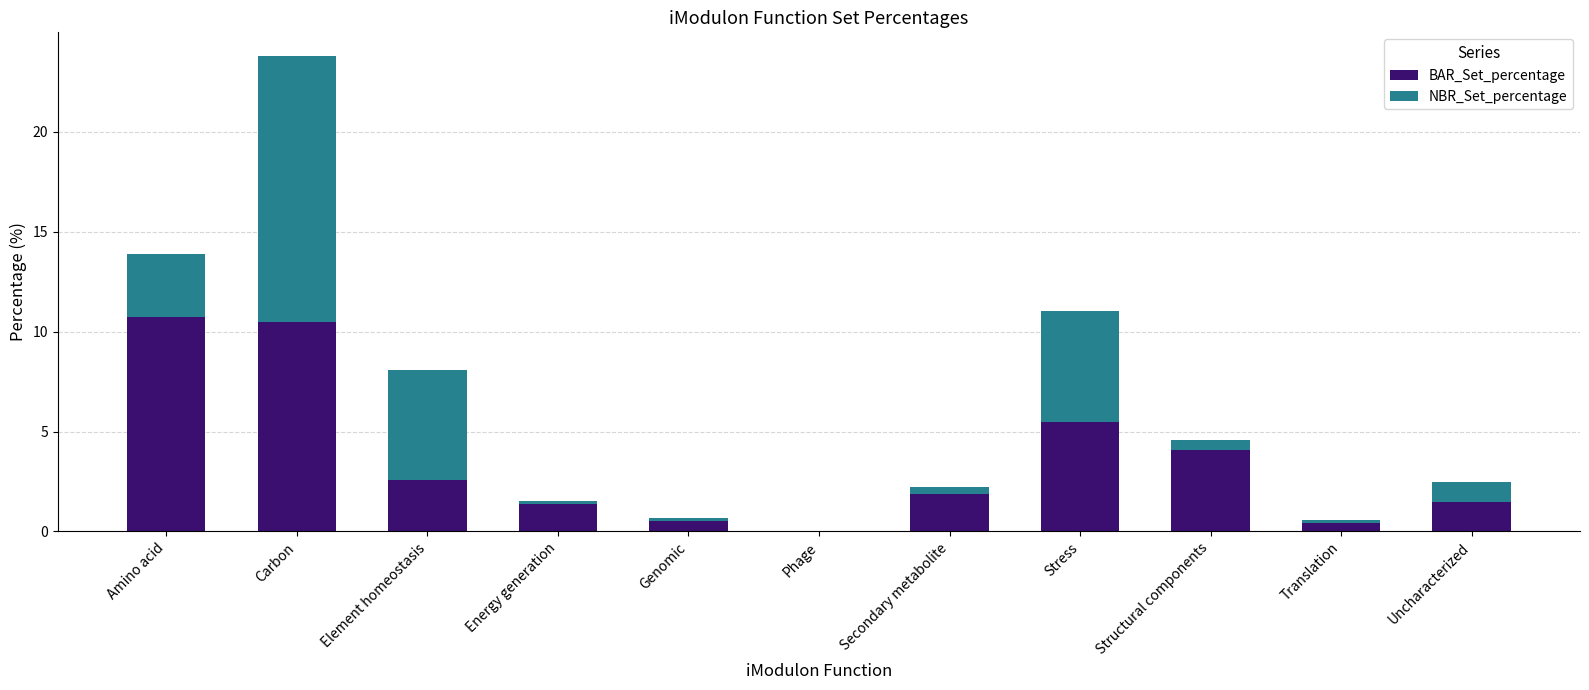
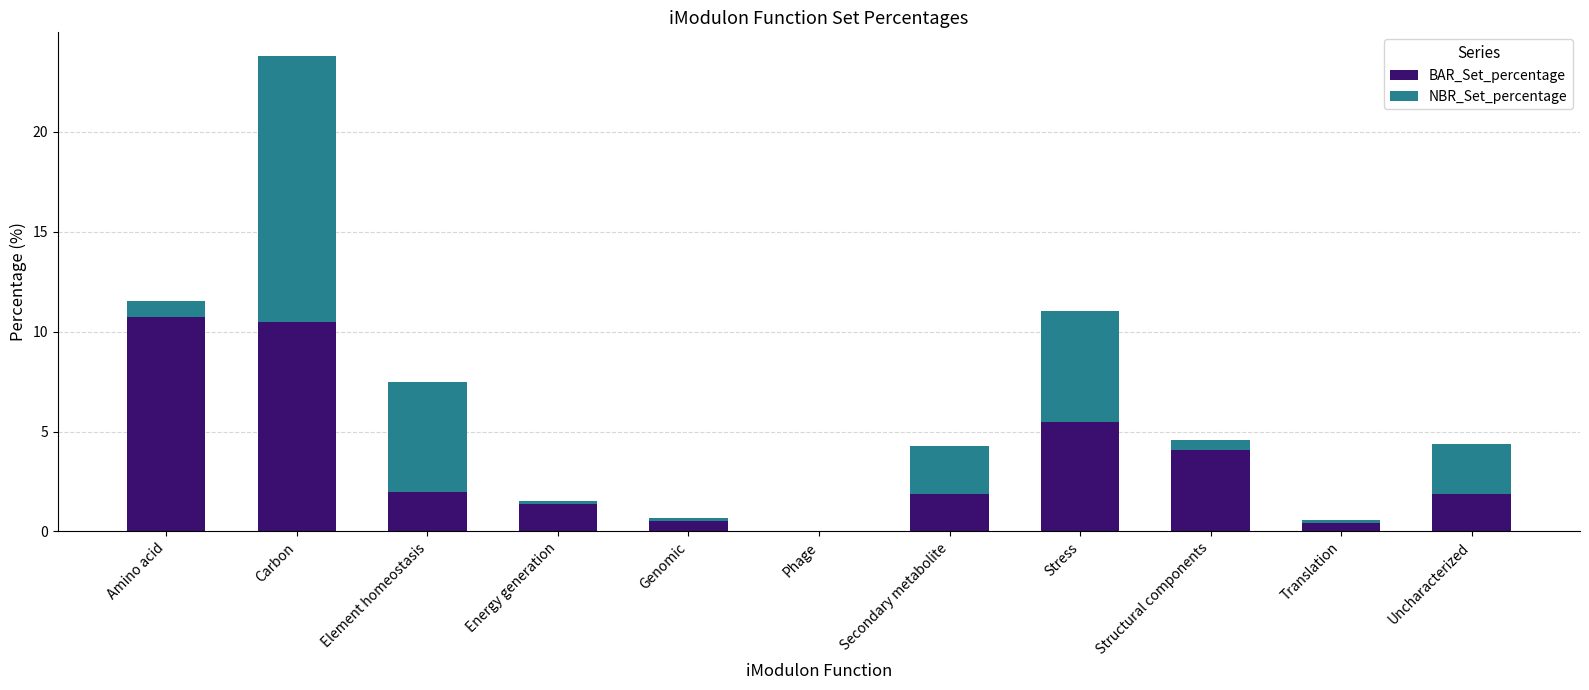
  {
    "BAR_Set_percentage": {
      "Amino acid": 10.7,
      "Carbon": 10.5,
-     "Element homeostasis": 2.6,
+     "Element homeostasis": 2.0,
      "Energy generation": 1.4,
      "Genomic": 0.5,
      "Phage": 0.0,
      "Secondary metabolite": 1.9,
      "Stress": 5.5,
      "Structural components": 4.1,
      "Translation": 0.4,
-     "Uncharacterized": 1.5
+     "Uncharacterized": 1.9
    },
    "NBR_Set_percentage": {
-     "Amino acid": 3.1,
+     "Amino acid": 0.8,
      "Carbon": 13.3,
      "Element homeostasis": 5.5,
      "Energy generation": 0.2,
      "Genomic": 0.2,
      "Phage": 0.0,
-     "Secondary metabolite": 0.3,
+     "Secondary metabolite": 2.4,
      "Stress": 5.5,
      "Structural components": 0.5,
      "Translation": 0.2,
-     "Uncharacterized": 1.0
+     "Uncharacterized": 2.5
    }
  }
